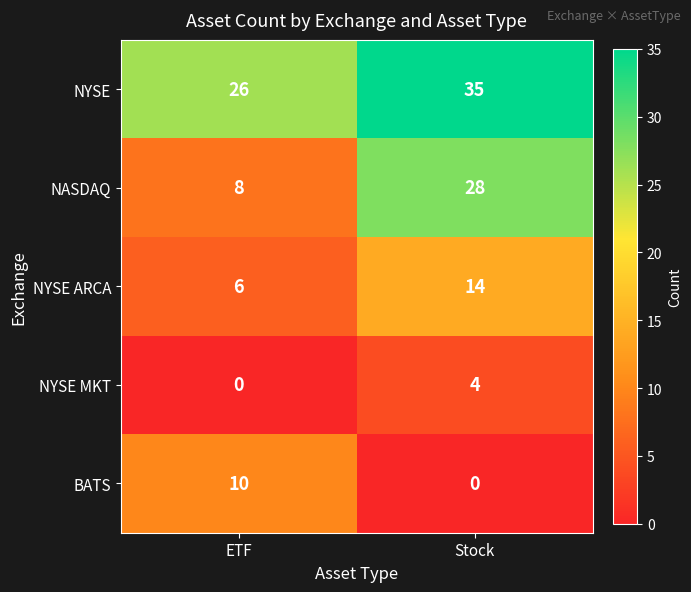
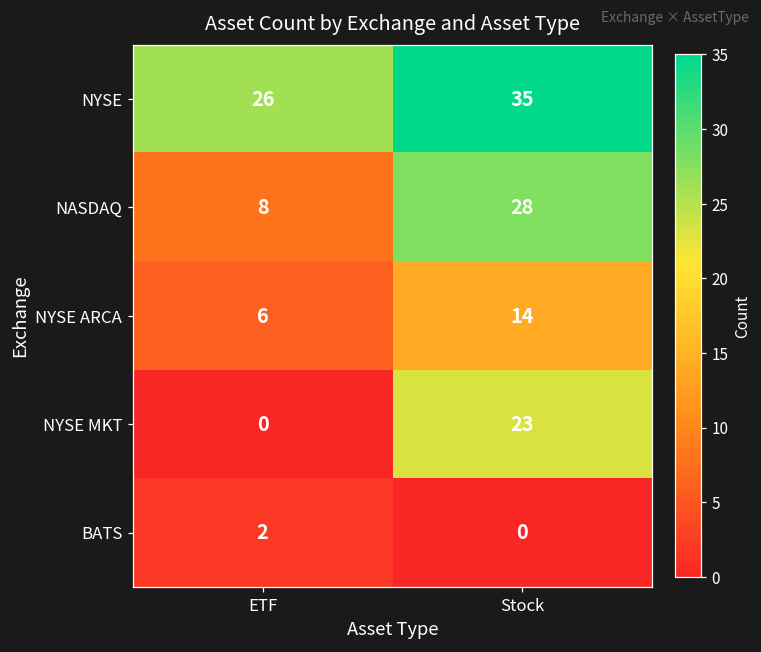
  {
    "NYSE": {
      "ETF": 26,
      "Stock": 35
    },
    "NASDAQ": {
      "ETF": 8,
      "Stock": 28
    },
    "NYSE ARCA": {
      "ETF": 6,
      "Stock": 14
    },
    "NYSE MKT": {
      "ETF": 0,
-     "Stock": 4
+     "Stock": 23
    },
    "BATS": {
-     "ETF": 10,
+     "ETF": 2,
      "Stock": 0
    }
  }
